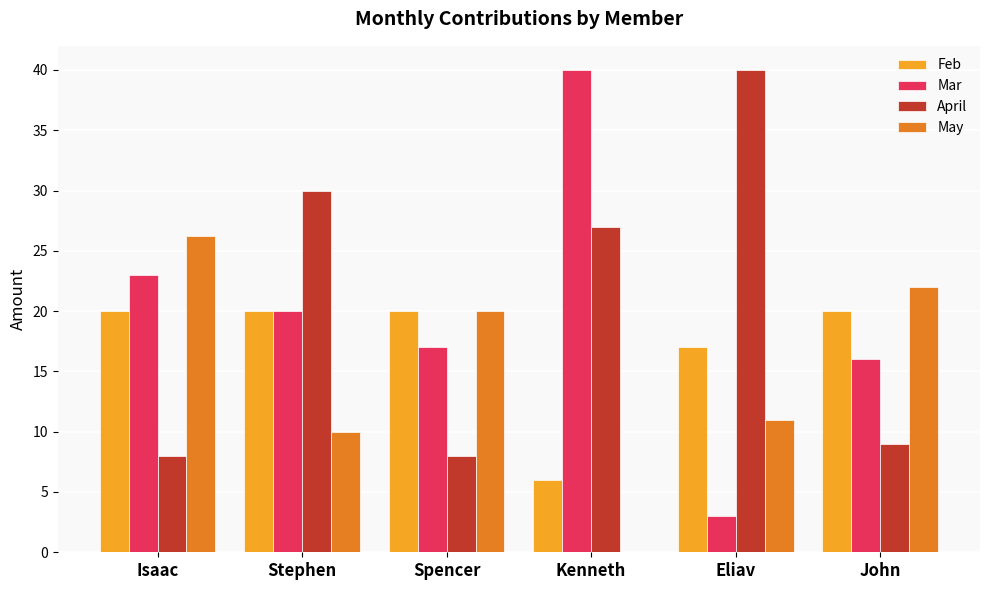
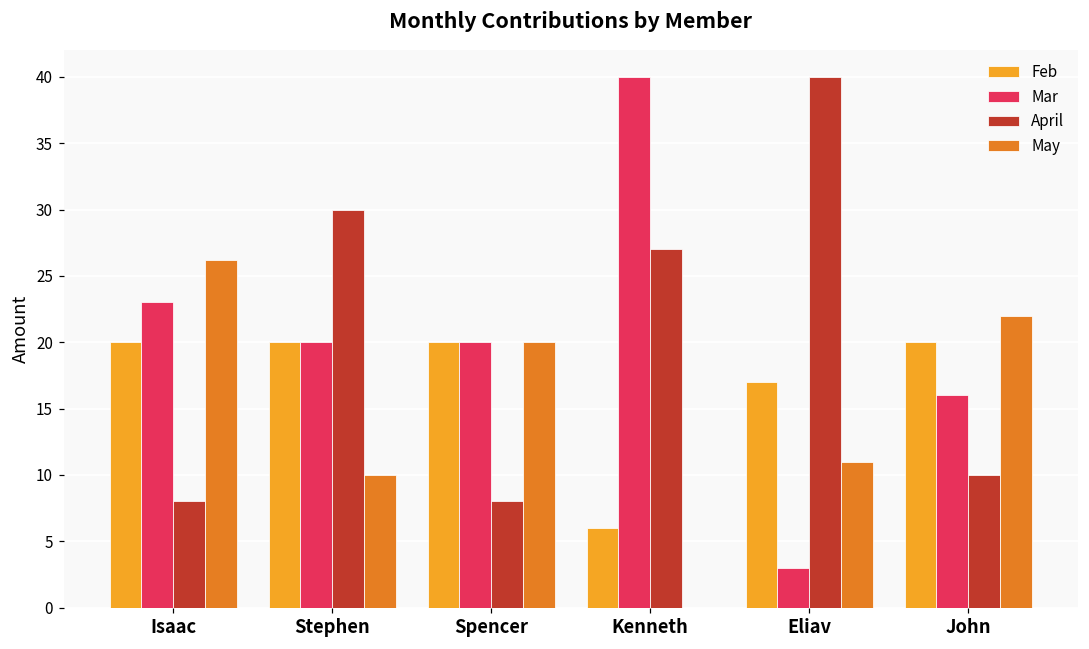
  {
    "Mar": {
      "Isaac": 23,
      "Stephen": 20,
-     "Spencer": 17,
+     "Spencer": 20,
      "Kenneth": 40,
      "Eliav": 3,
      "John": 16
    },
    "April": {
      "Isaac": 8,
      "Stephen": 30,
      "Spencer": 8,
      "Kenneth": 27,
      "Eliav": 40,
-     "John": 9
+     "John": 10
    }
  }
